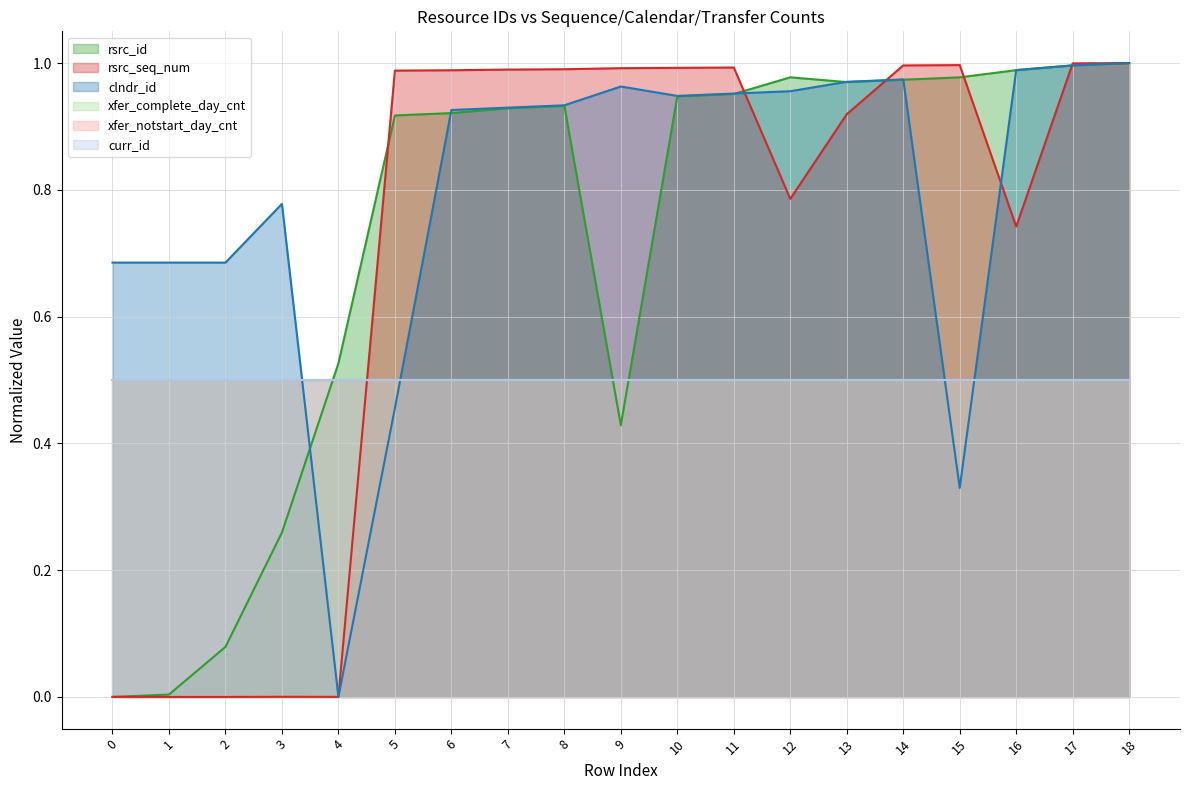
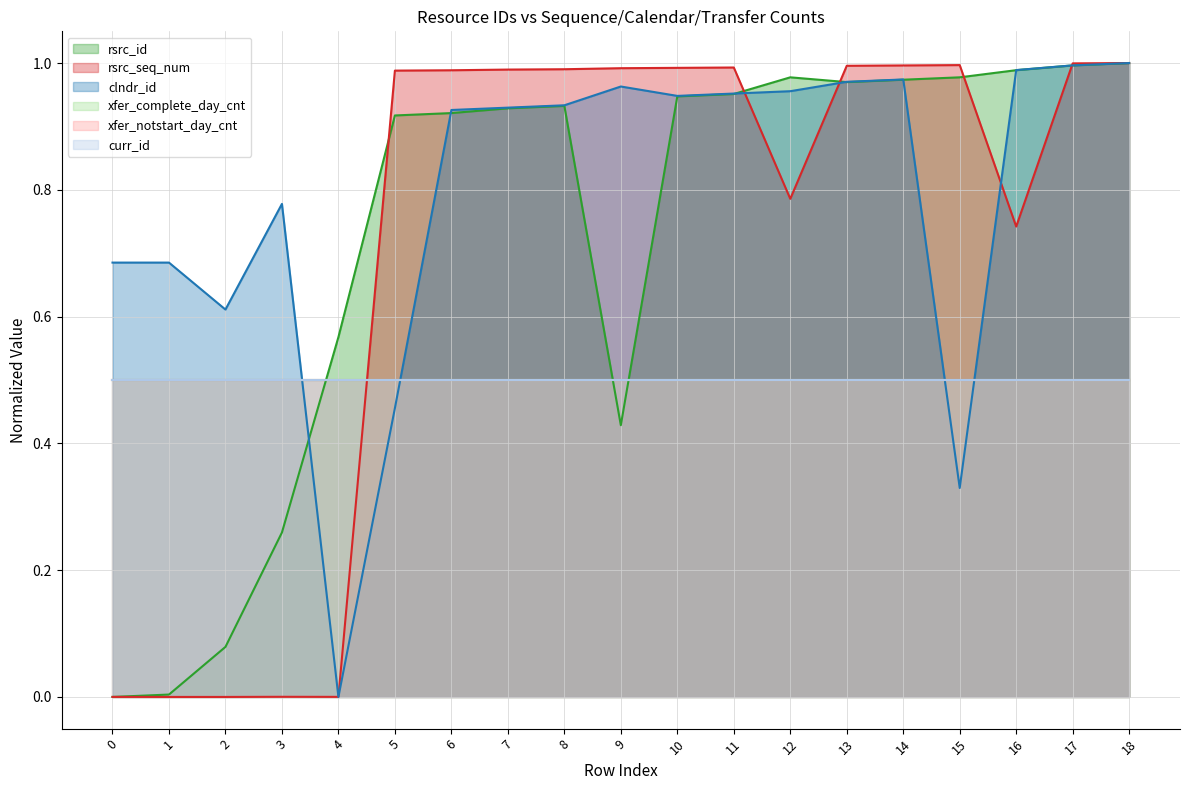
  {
    "rsrc_id": {
      "2": 0.08,
      "3": 0.26,
-     "4": 0.53,
+     "4": 0.57,
      "5": 0.92,
      "6": 0.92,
      "9": 0.43,
      "12": 0.98,
      "15": 0.98
    },
    "rsrc_seq_num": {
      "2": 0.00,
      "3": 0.00,
      "5": 0.99,
      "6": 0.99,
      "7": 0.99,
      "8": 0.99,
      "9": 0.99,
      "10": 0.99,
      "11": 0.99,
      "12": 0.79,
-     "13": 0.92,
+     "13": 1.00,
      "14": 1.00,
      "15": 1.00,
      "16": 0.74
    },
    "clndr_id": {
      "0": 0.69,
      "1": 0.69,
-     "2": 0.69,
+     "2": 0.61,
      "3": 0.78,
      "5": 0.46,
      "6": 0.93,
      "9": 0.96,
      "12": 0.96,
      "15": 0.33
    },
    "curr_id": {
      "0": 0.50,
      "1": 0.50,
      "2": 0.50,
      "3": 0.50,
      "4": 0.50,
      "5": 0.50,
      "6": 0.50,
      "7": 0.50,
      "8": 0.50,
      "9": 0.50,
      "10": 0.50,
      "11": 0.50,
      "12": 0.50,
      "13": 0.50,
      "14": 0.50,
      "15": 0.50,
      "16": 0.50,
      "17": 0.50,
      "18": 0.50
    }
  }
